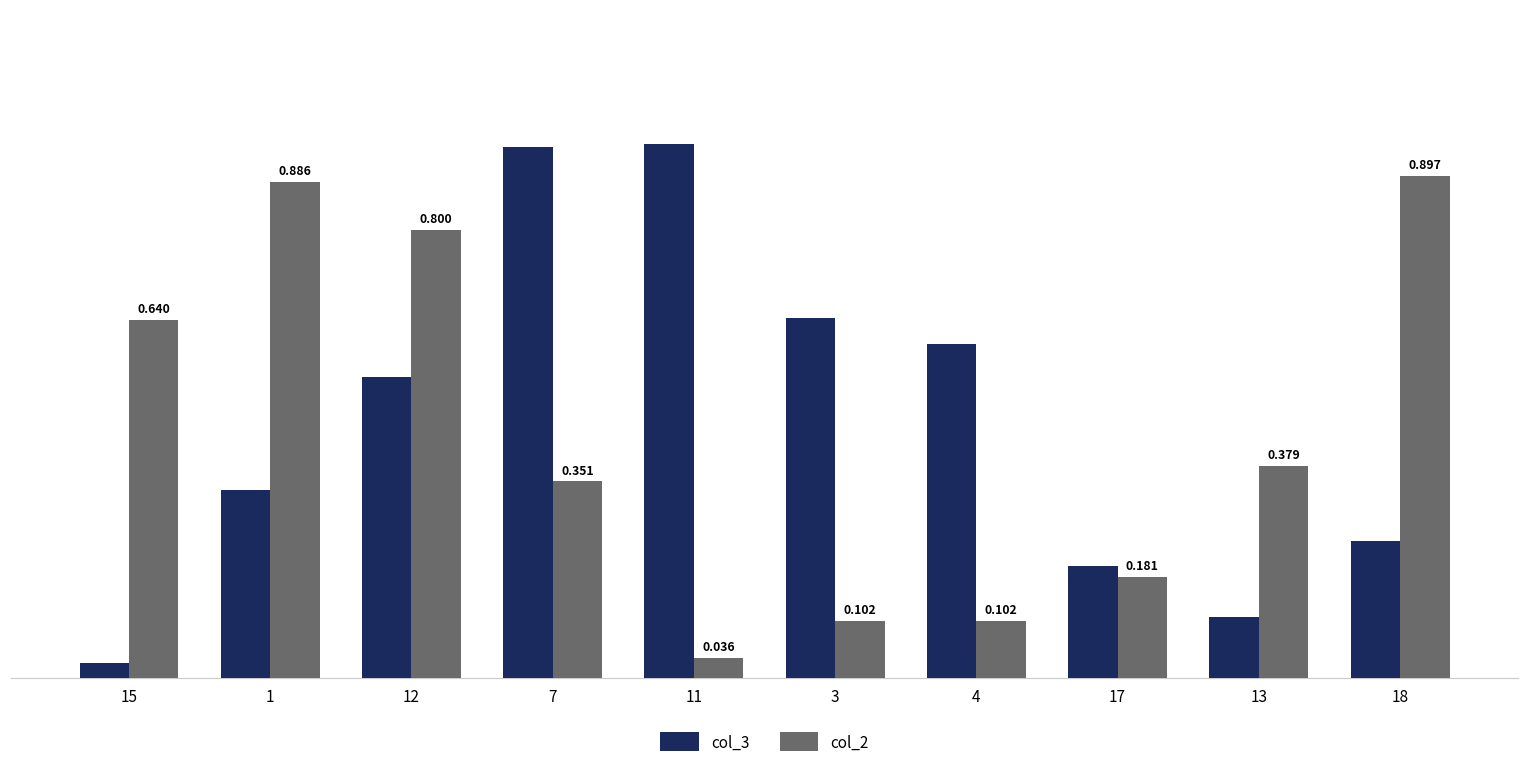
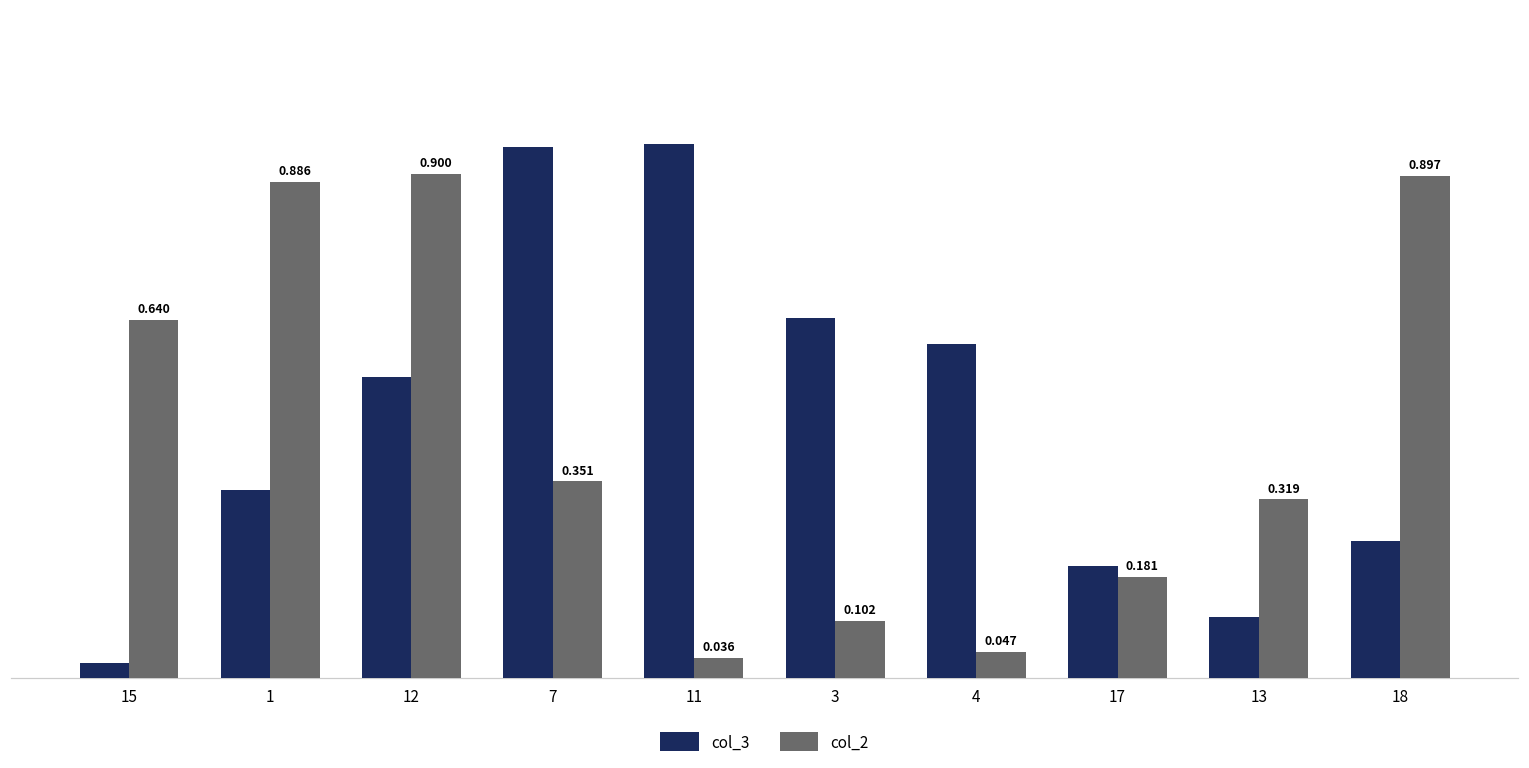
  {
    "col_2": {
      "15": 0.640,
      "1": 0.886,
-     "12": 0.800,
+     "12": 0.900,
      "7": 0.351,
      "11": 0.036,
      "3": 0.102,
-     "4": 0.102,
+     "4": 0.047,
      "17": 0.181,
-     "13": 0.379,
+     "13": 0.319,
      "18": 0.897
    }
  }
